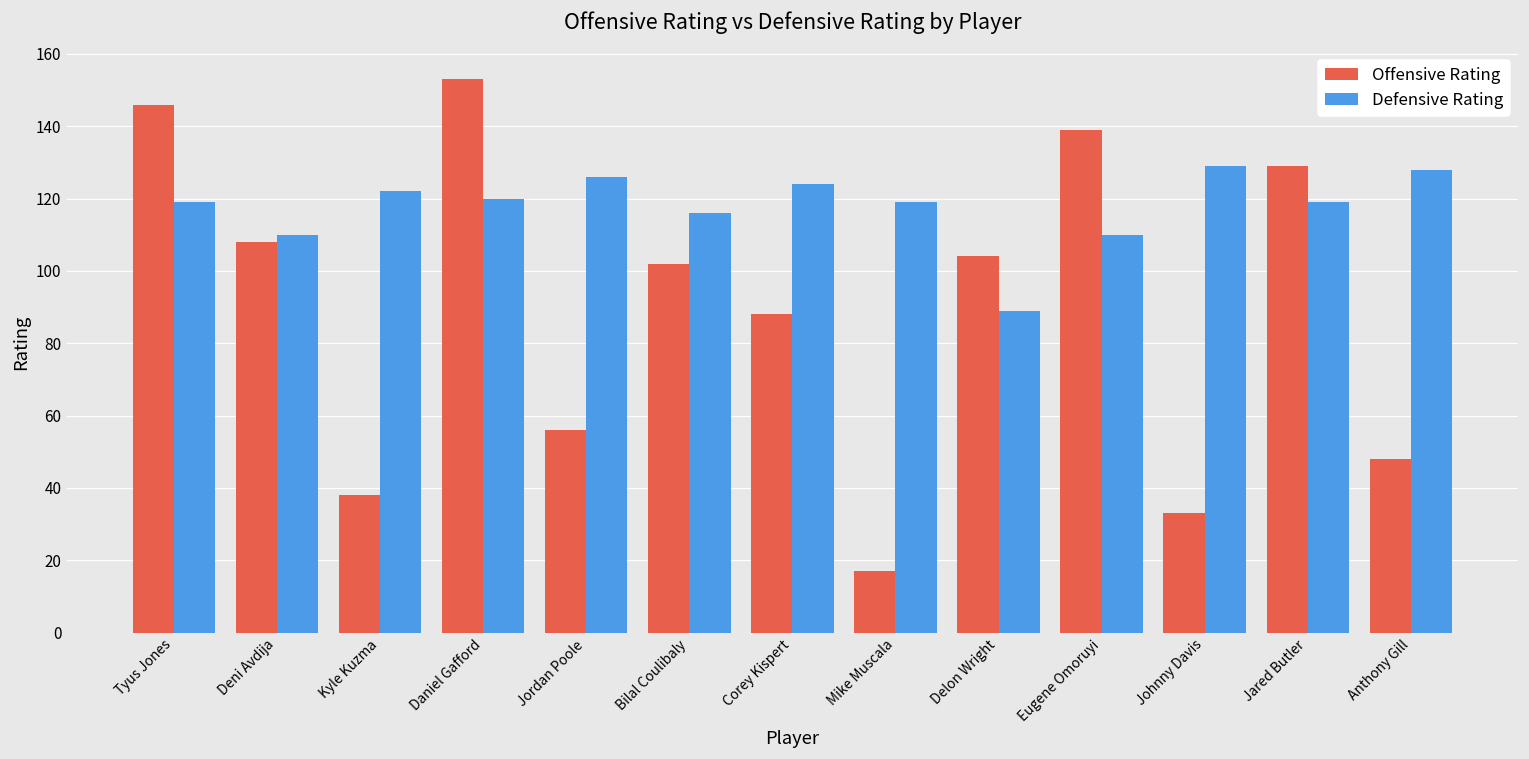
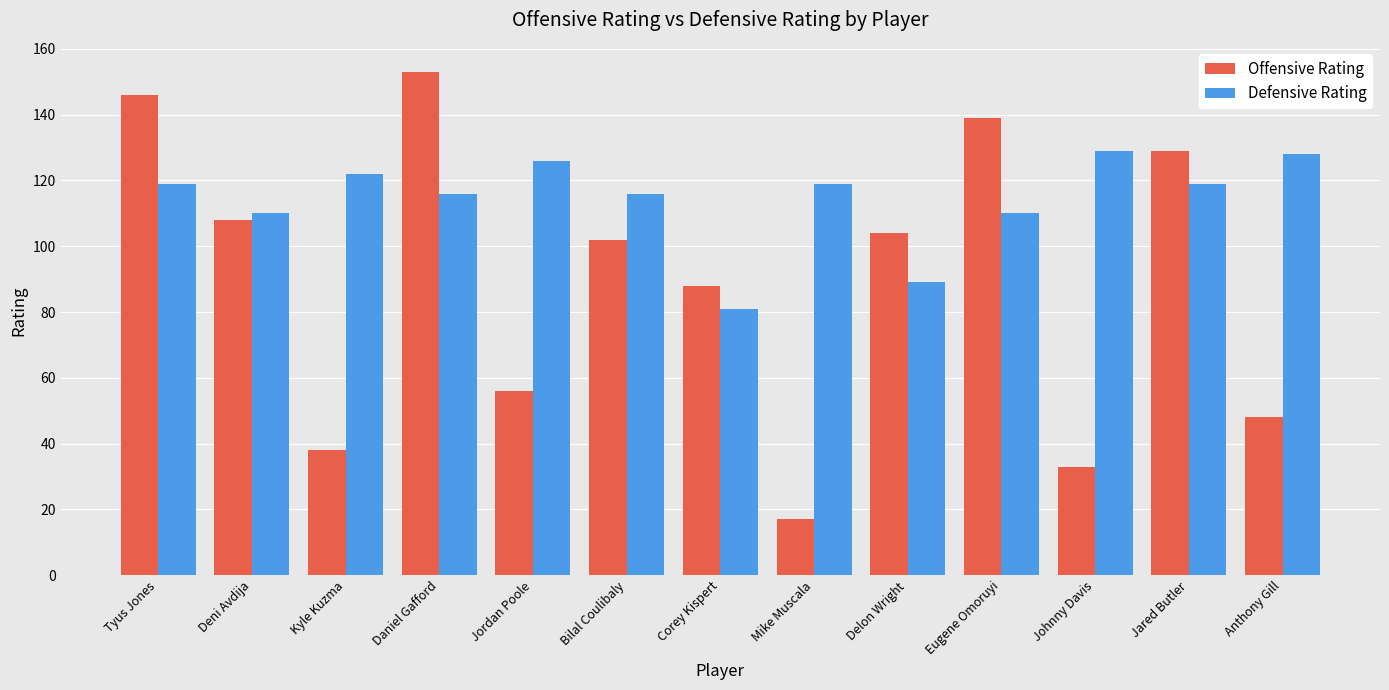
  {
    "Offensive Rating": {
      "Tyus Jones": 146,
      "Deni Avdija": 108,
      "Kyle Kuzma": 38,
      "Daniel Gafford": 153,
      "Jordan Poole": 56,
      "Bilal Coulibaly": 102,
      "Corey Kispert": 88,
      "Mike Muscala": 17,
      "Delon Wright": 104,
      "Eugene Omoruyi": 139,
      "Johnny Davis": 33,
      "Jared Butler": 129,
      "Anthony Gill": 48
    },
    "Defensive Rating": {
      "Tyus Jones": 119,
      "Deni Avdija": 110,
      "Kyle Kuzma": 122,
-     "Daniel Gafford": 120,
+     "Daniel Gafford": 116,
      "Jordan Poole": 126,
      "Bilal Coulibaly": 116,
-     "Corey Kispert": 124,
+     "Corey Kispert": 81,
      "Mike Muscala": 119,
      "Delon Wright": 89,
      "Eugene Omoruyi": 110,
      "Johnny Davis": 129,
      "Jared Butler": 119,
      "Anthony Gill": 128
    }
  }
